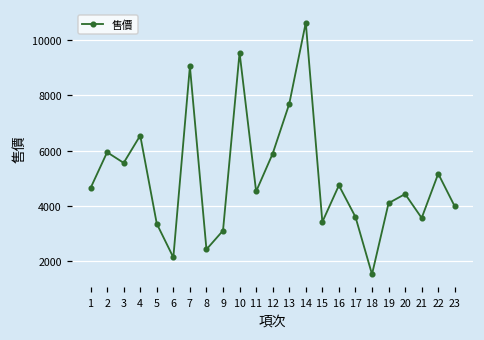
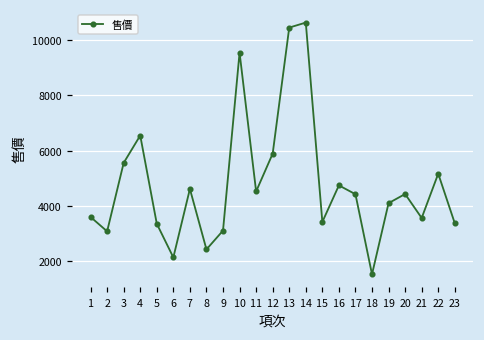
  {
-   "1": 4700,
-   "2": 5900,
+   "1": 3600,
+   "2": 3100,
    "3": 5600,
    "4": 6600,
    "5": 3400,
    "6": 2100,
-   "7": 9100,
+   "7": 4600,
    "8": 2400,
    "9": 3100,
    "10": 9500,
    "11": 4500,
    "12": 5900,
-   "13": 7700,
+   "13": 10500,
    "14": 10600,
    "15": 3400,
    "16": 4700,
-   "17": 3600,
+   "17": 4400,
    "18": 1500,
    "19": 4100,
    "20": 4400,
    "21": 3600,
    "22": 5200,
-   "23": 4000
+   "23": 3400
  }
